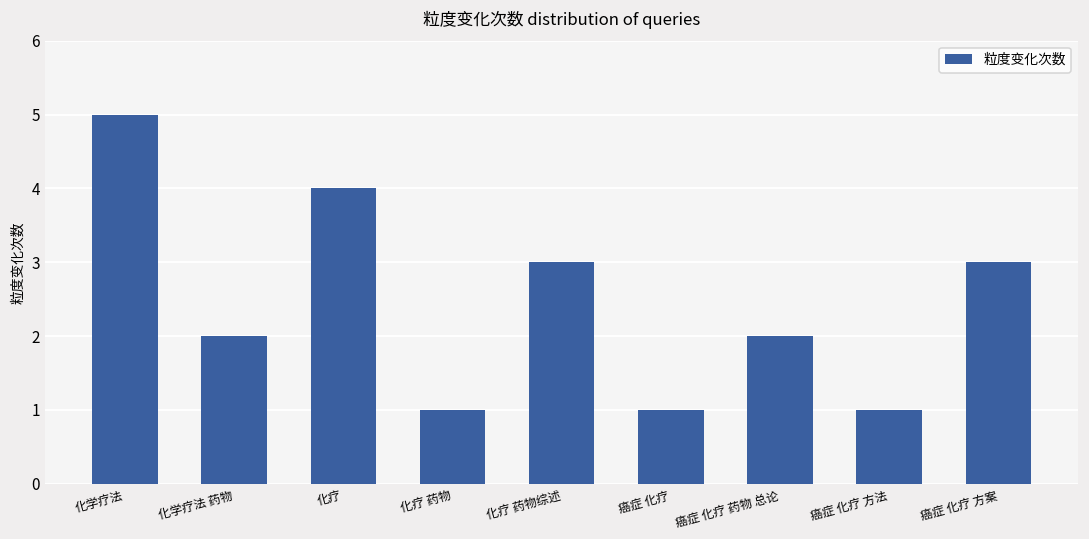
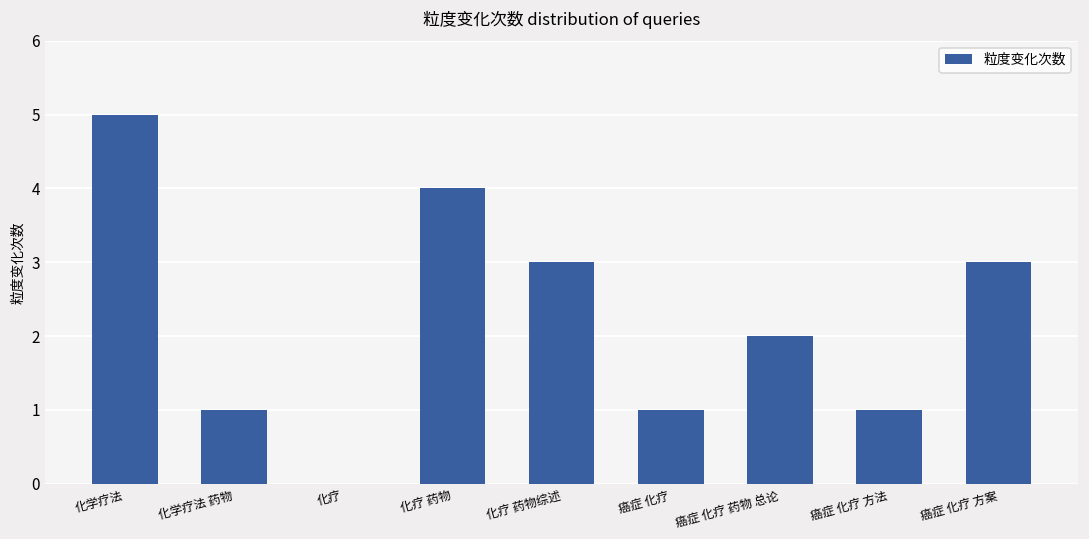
  {
    "化学疗法": 5,
-   "化学疗法 药物": 2,
-   "化疗": 4,
-   "化疗 药物": 1,
+   "化学疗法 药物": 1,
+   "化疗": 0,
+   "化疗 药物": 4,
    "化疗 药物综述": 3,
    "癌症 化疗": 1,
    "癌症 化疗 药物 总论": 2,
    "癌症 化疗 方法": 1,
    "癌症 化疗 方案": 3
  }
